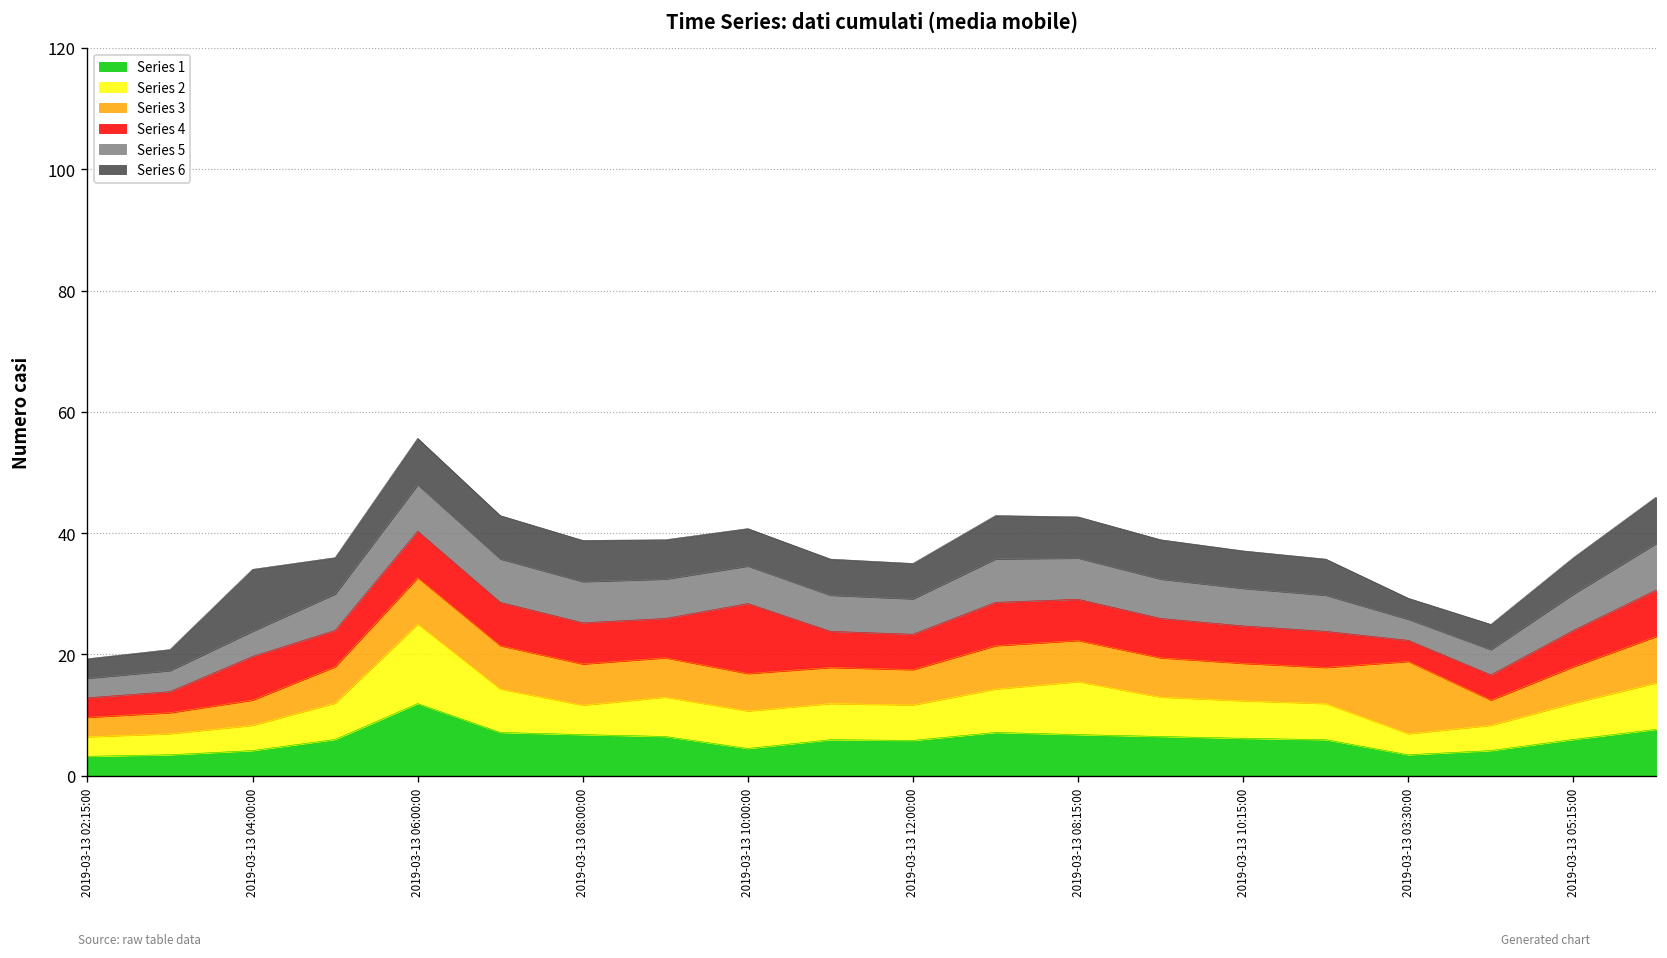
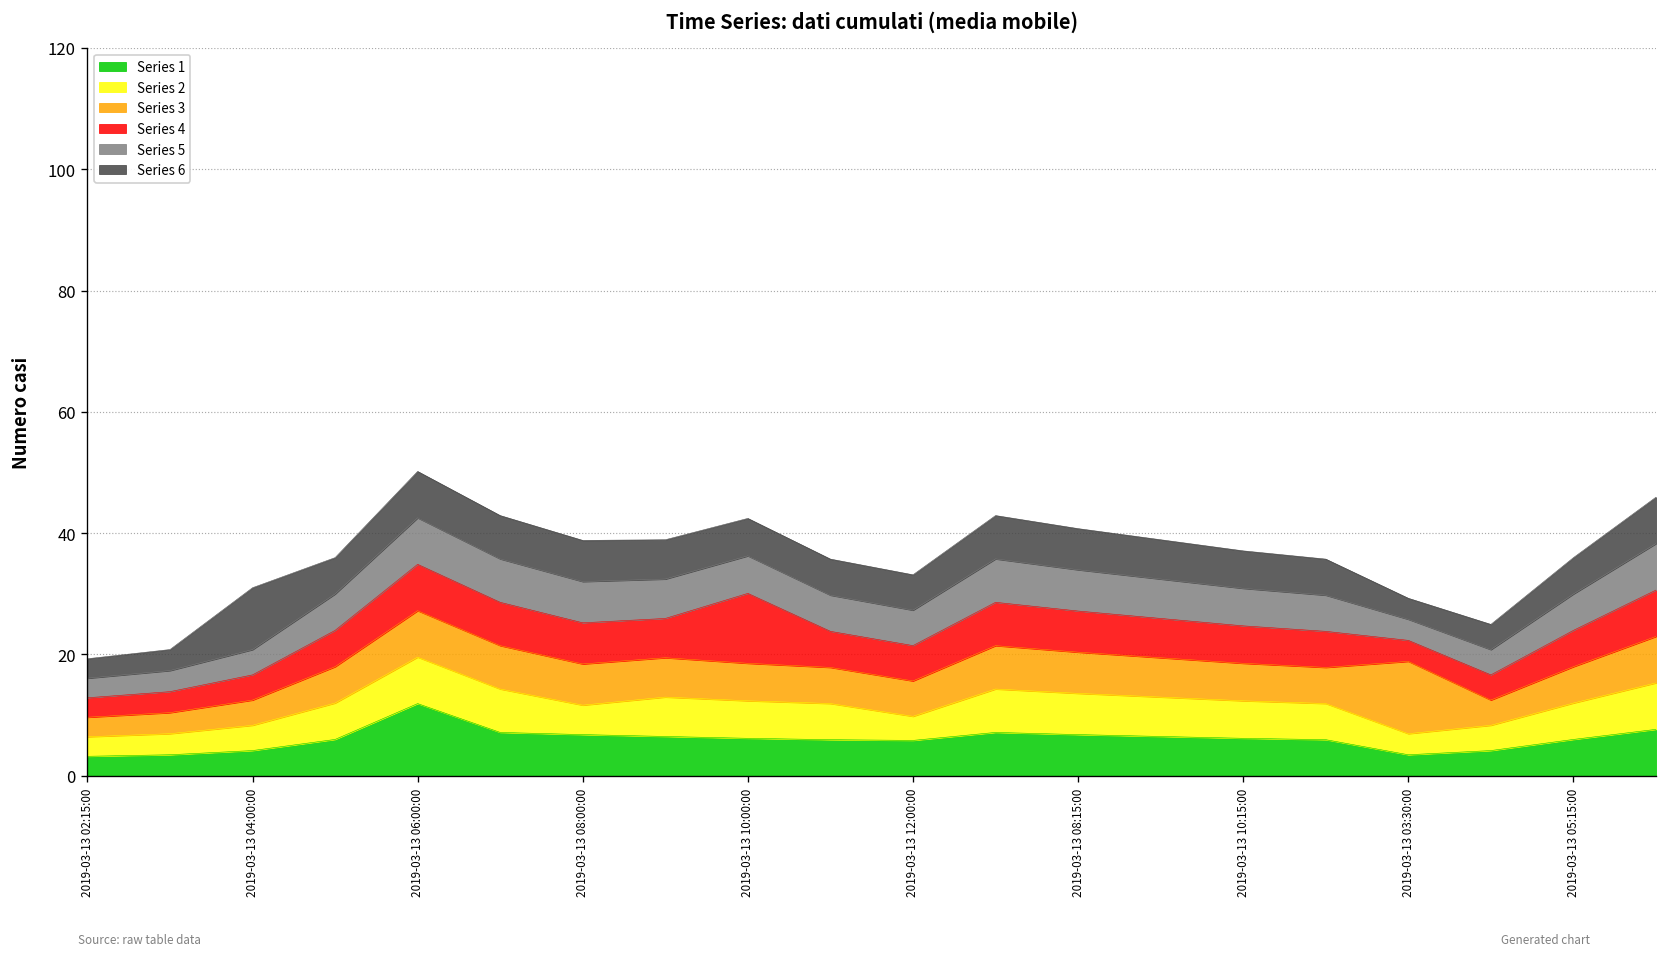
  {
    "Series 1": {
      "2019-03-13 02:15:00": 3,
      "2019-03-13 04:00:00": 4,
      "2019-03-13 06:00:00": 12,
      "2019-03-13 08:00:00": 7,
-     "2019-03-13 10:00:00": 5,
+     "2019-03-13 10:00:00": 6,
      "2019-03-13 12:00:00": 6,
      "2019-03-13 08:15:00": 7,
      "2019-03-13 10:15:00": 6,
      "2019-03-13 03:30:00": 3,
      "2019-03-13 05:15:00": 6
    },
    "Series 2": {
      "2019-03-13 02:15:00": 3,
      "2019-03-13 04:00:00": 4,
-     "2019-03-13 06:00:00": 13,
+     "2019-03-13 06:00:00": 8,
      "2019-03-13 08:00:00": 5,
      "2019-03-13 10:00:00": 6,
-     "2019-03-13 12:00:00": 6,
-     "2019-03-13 08:15:00": 9,
+     "2019-03-13 12:00:00": 4,
+     "2019-03-13 08:15:00": 7,
      "2019-03-13 10:15:00": 6,
      "2019-03-13 03:30:00": 3,
      "2019-03-13 05:15:00": 6
    },
    "Series 3": {
      "2019-03-13 02:15:00": 3,
      "2019-03-13 04:00:00": 4,
      "2019-03-13 06:00:00": 8,
      "2019-03-13 08:00:00": 7,
      "2019-03-13 10:00:00": 6,
      "2019-03-13 12:00:00": 6,
      "2019-03-13 08:15:00": 7,
      "2019-03-13 10:15:00": 6,
      "2019-03-13 03:30:00": 12,
      "2019-03-13 05:15:00": 6
    },
    "Series 4": {
      "2019-03-13 02:15:00": 3,
-     "2019-03-13 04:00:00": 7,
+     "2019-03-13 04:00:00": 4,
      "2019-03-13 06:00:00": 8,
      "2019-03-13 08:00:00": 7,
      "2019-03-13 10:00:00": 12,
      "2019-03-13 12:00:00": 6,
      "2019-03-13 08:15:00": 7,
      "2019-03-13 10:15:00": 6,
      "2019-03-13 03:30:00": 3,
      "2019-03-13 05:15:00": 6
    },
    "Series 5": {
      "2019-03-13 02:15:00": 3,
      "2019-03-13 04:00:00": 4,
      "2019-03-13 06:00:00": 8,
      "2019-03-13 08:00:00": 7,
      "2019-03-13 10:00:00": 6,
      "2019-03-13 12:00:00": 6,
      "2019-03-13 08:15:00": 7,
      "2019-03-13 10:15:00": 6,
      "2019-03-13 03:30:00": 3,
      "2019-03-13 05:15:00": 6
    },
    "Series 6": {
      "2019-03-13 02:15:00": 3,
      "2019-03-13 04:00:00": 10,
      "2019-03-13 06:00:00": 8,
      "2019-03-13 08:00:00": 7,
      "2019-03-13 10:00:00": 6,
      "2019-03-13 12:00:00": 6,
      "2019-03-13 08:15:00": 7,
      "2019-03-13 10:15:00": 6,
      "2019-03-13 03:30:00": 3,
      "2019-03-13 05:15:00": 6
    }
  }
